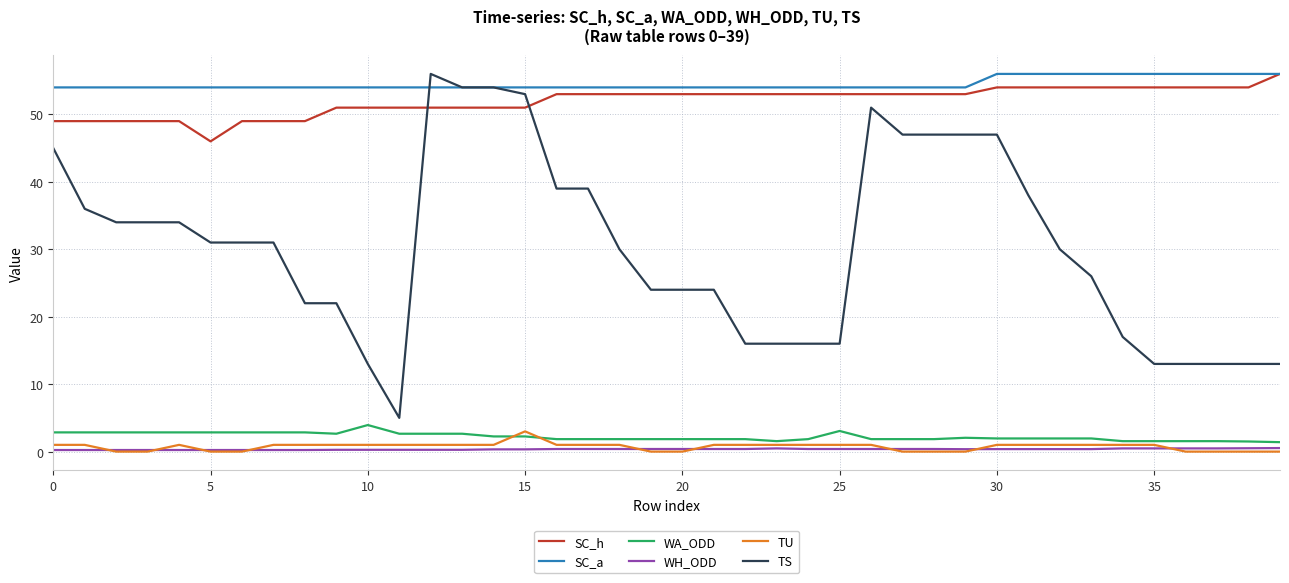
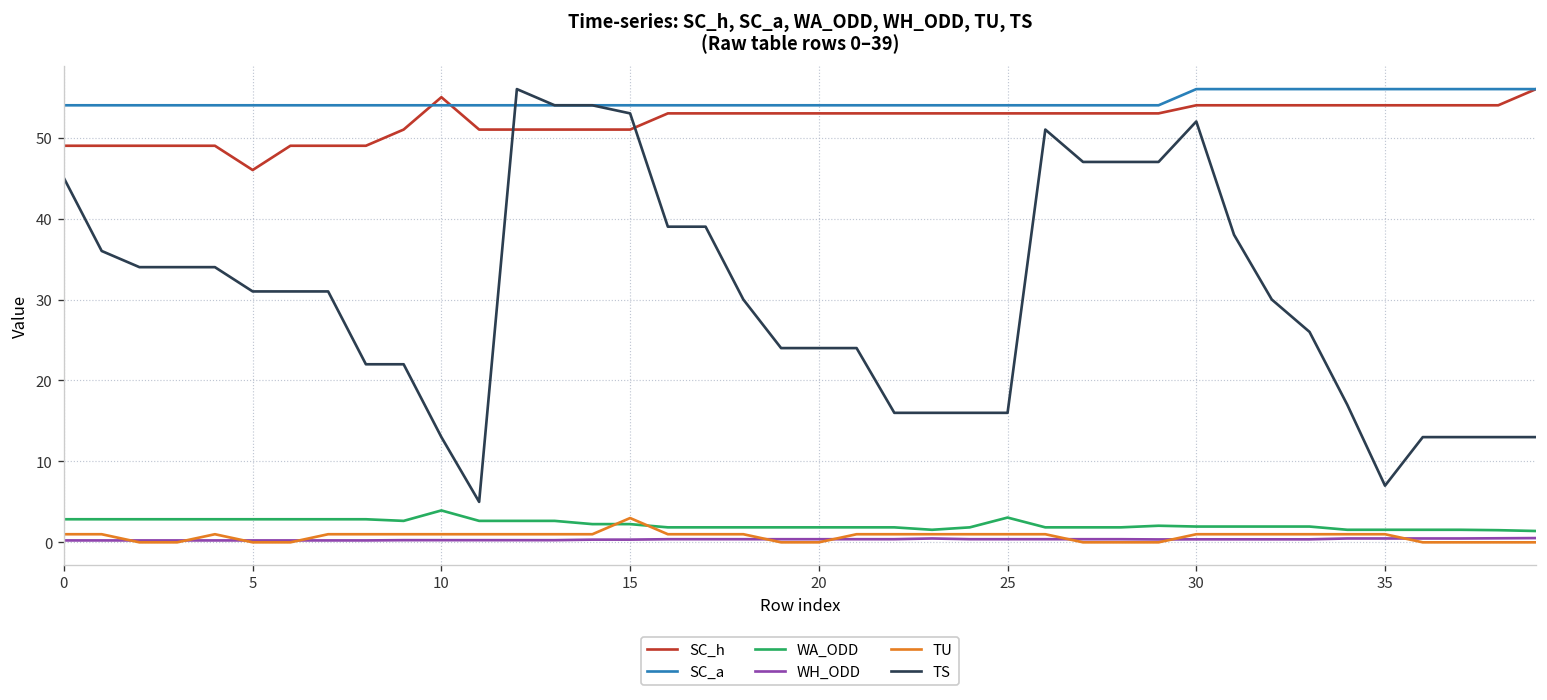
  {
    "SC_h": {
      "0": 49,
      "5": 46,
-     "10": 51,
+     "10": 55,
      "15": 51,
      "20": 53,
      "25": 53,
      "30": 54,
      "35": 54
    },
    "SC_a": {
      "0": 54,
      "5": 54,
      "10": 54,
      "15": 54,
      "20": 54,
      "25": 54,
      "30": 56,
      "35": 56
    },
    "WA_ODD": {
      "0": 3,
      "5": 3,
      "10": 4,
      "15": 2,
      "20": 2,
      "25": 3,
      "30": 2,
      "35": 2
    },
    "WH_ODD": {
      "0": 0,
      "10": 0,
      "15": 0,
      "20": 0,
      "25": 0,
      "30": 0,
      "35": 0
    },
    "TU": {
      "0": 1,
      "10": 1,
      "15": 3,
      "20": 0,
      "25": 1,
      "30": 1,
      "35": 1
    },
    "TS": {
      "0": 45,
      "5": 31,
      "10": 13,
      "15": 53,
      "20": 24,
      "25": 16,
-     "30": 47,
-     "35": 13
+     "30": 52,
+     "35": 7
    }
  }
